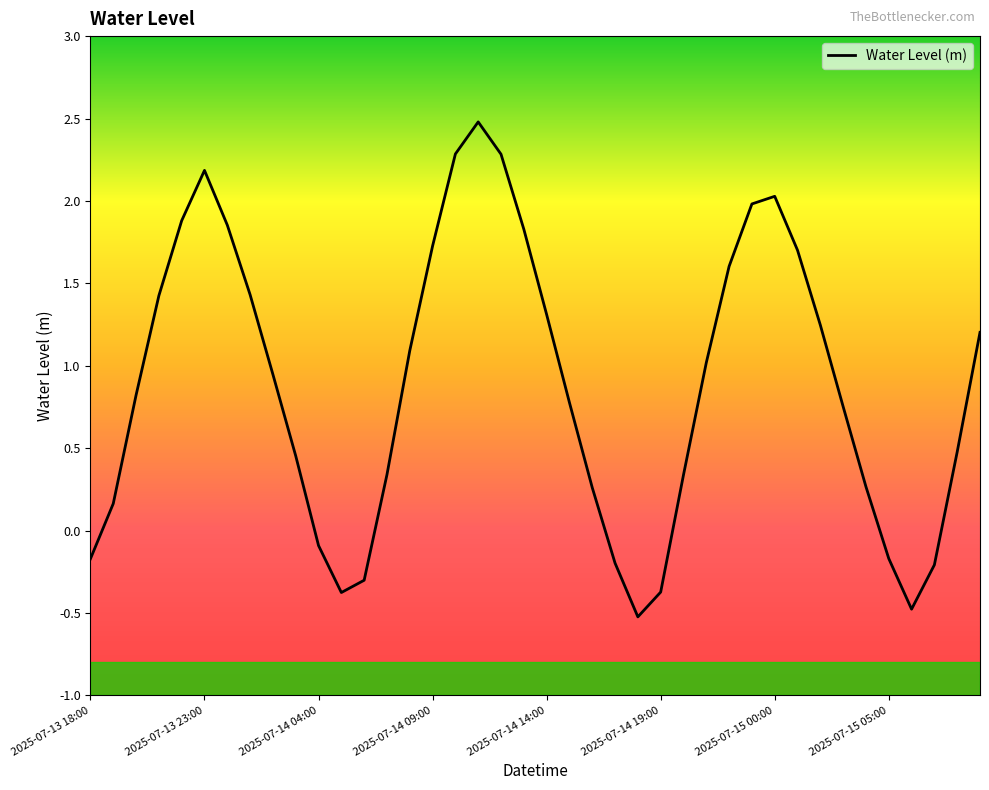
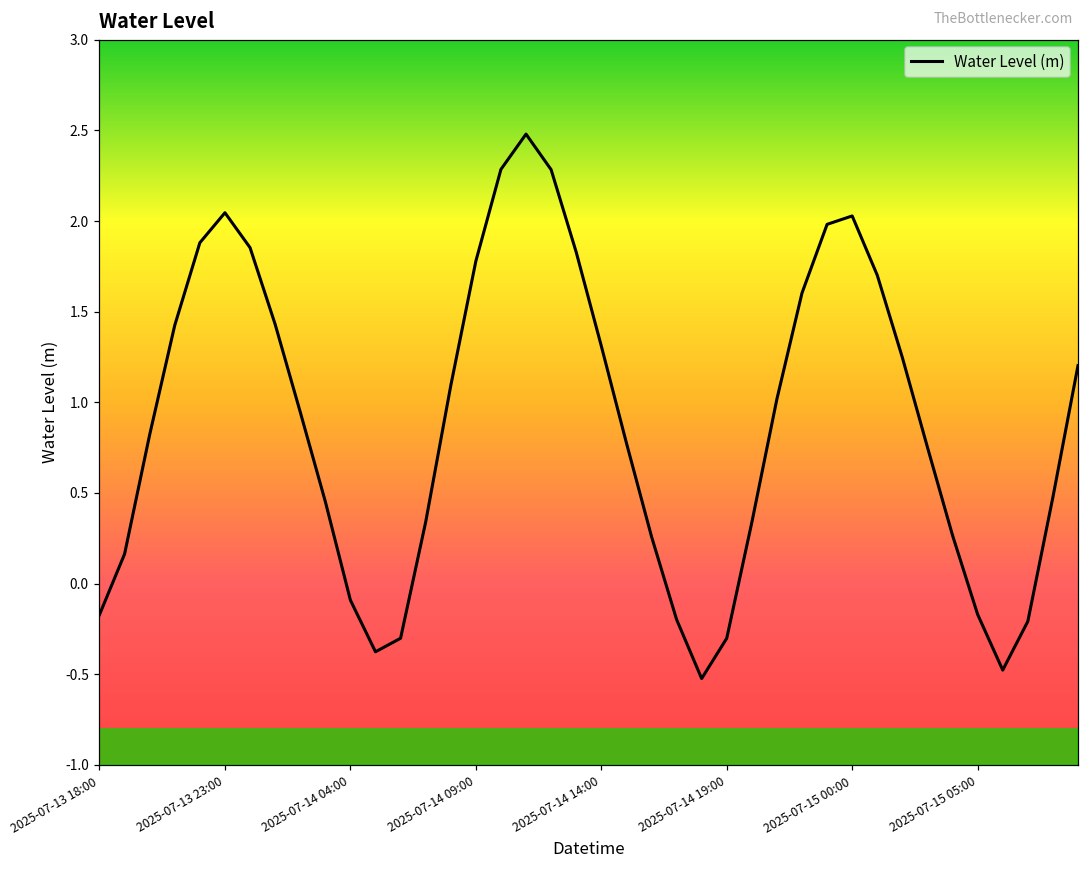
  {
    "2025-07-13 18:00": -0.17,
-   "2025-07-13 23:00": 2.19,
+   "2025-07-13 23:00": 2.05,
    "2025-07-14 04:00": -0.09,
-   "2025-07-14 09:00": 1.73,
+   "2025-07-14 09:00": 1.78,
    "2025-07-14 14:00": 1.31,
-   "2025-07-14 19:00": -0.37,
+   "2025-07-14 19:00": -0.30,
    "2025-07-15 00:00": 2.03,
    "2025-07-15 05:00": -0.17
  }
